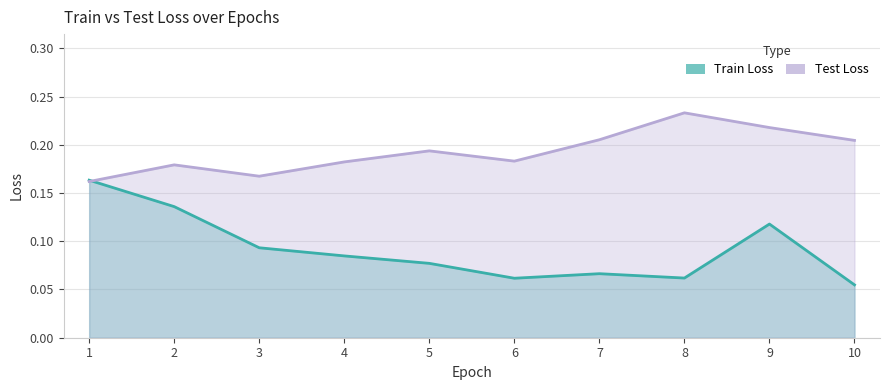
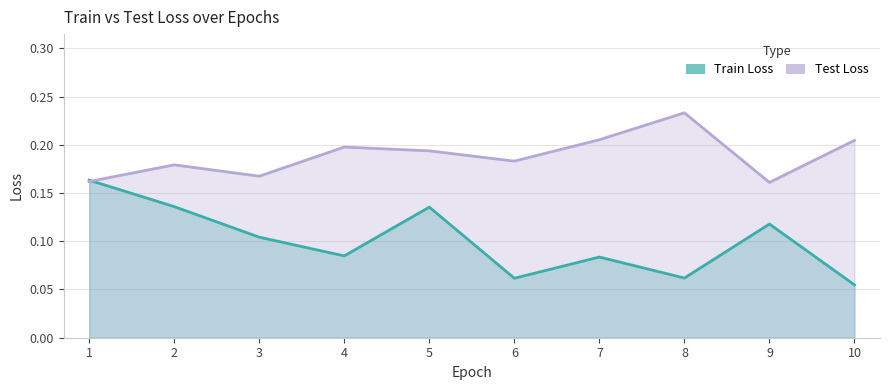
  {
    "Train Loss": {
      "2": 0.14,
-     "3": 0.09,
+     "3": 0.10,
      "4": 0.08,
-     "5": 0.08,
+     "5": 0.14,
      "6": 0.06,
-     "7": 0.07,
+     "7": 0.08,
      "8": 0.06,
      "9": 0.12,
      "10": 0.05
    },
    "Test Loss": {
      "2": 0.18,
      "3": 0.17,
-     "4": 0.18,
+     "4": 0.20,
      "5": 0.19,
      "6": 0.18,
      "7": 0.21,
      "8": 0.23,
-     "9": 0.22,
+     "9": 0.16,
      "10": 0.20
    }
  }
